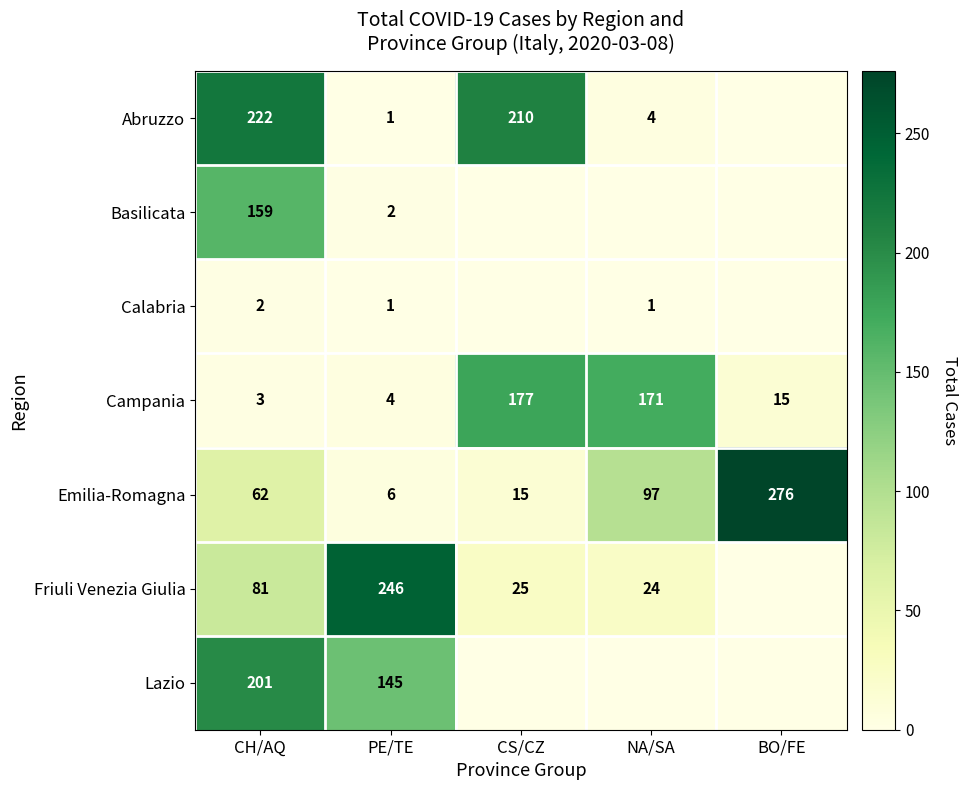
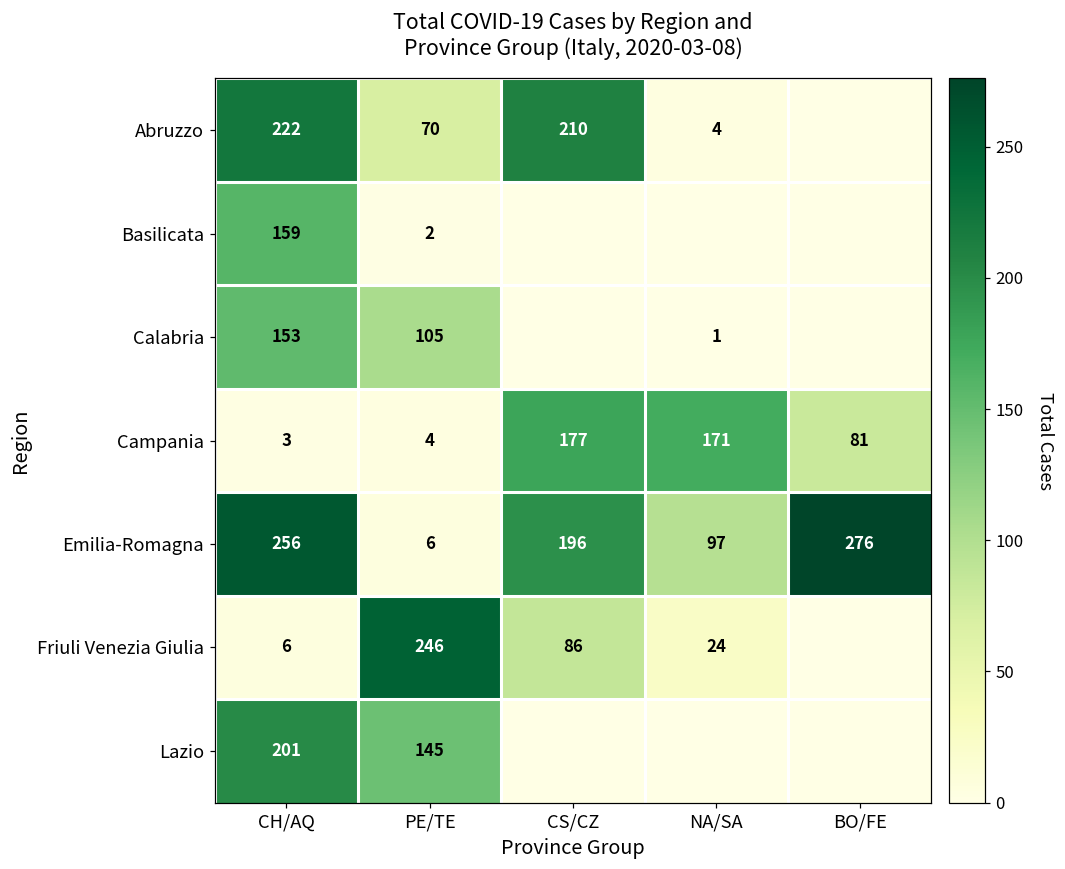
  {
    "Abruzzo": {
      "CH/AQ": 222,
-     "PE/TE": 1,
+     "PE/TE": 70,
      "CS/CZ": 210,
      "NA/SA": 4
    },
    "Basilicata": {
      "CH/AQ": 159,
      "PE/TE": 2
    },
    "Calabria": {
-     "CH/AQ": 2,
-     "PE/TE": 1,
+     "CH/AQ": 153,
+     "PE/TE": 105,
      "NA/SA": 1
    },
    "Campania": {
      "CH/AQ": 3,
      "PE/TE": 4,
      "CS/CZ": 177,
      "NA/SA": 171,
-     "BO/FE": 15
+     "BO/FE": 81
    },
    "Emilia-Romagna": {
-     "CH/AQ": 62,
+     "CH/AQ": 256,
      "PE/TE": 6,
-     "CS/CZ": 15,
+     "CS/CZ": 196,
      "NA/SA": 97,
      "BO/FE": 276
    },
    "Friuli Venezia Giulia": {
-     "CH/AQ": 81,
+     "CH/AQ": 6,
      "PE/TE": 246,
-     "CS/CZ": 25,
+     "CS/CZ": 86,
      "NA/SA": 24
    },
    "Lazio": {
      "CH/AQ": 201,
      "PE/TE": 145
    }
  }
